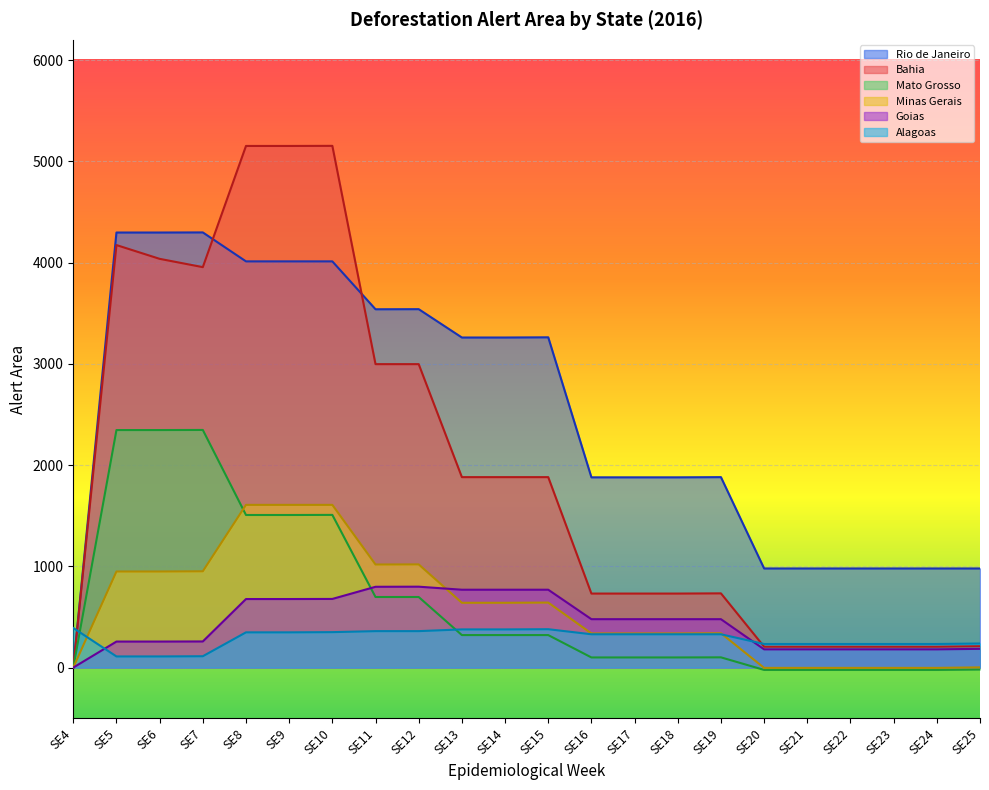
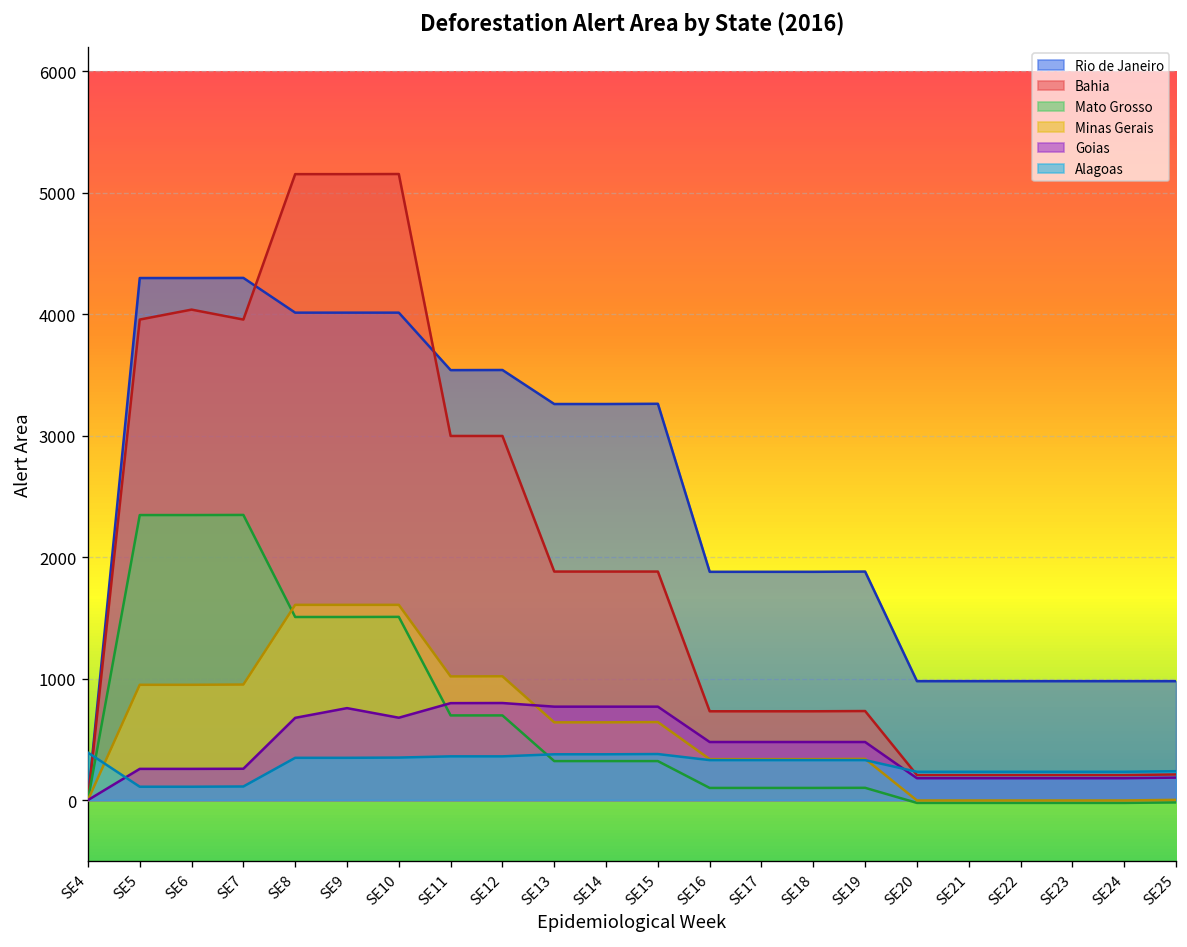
  {
    "Rio de Janeiro": {
      "SE5": 4300,
      "SE6": 4300,
      "SE7": 4300,
      "SE8": 4010,
      "SE9": 4010,
      "SE10": 4010,
      "SE11": 3540,
      "SE12": 3540,
      "SE13": 3260,
      "SE14": 3260,
      "SE15": 3260,
      "SE16": 1880,
      "SE17": 1880,
      "SE18": 1880,
      "SE19": 1880,
      "SE20": 980,
      "SE21": 980,
      "SE22": 980,
      "SE23": 980,
      "SE24": 980,
      "SE25": 980
    },
    "Bahia": {
-     "SE5": 4170,
+     "SE5": 3960,
      "SE6": 4040,
      "SE7": 3960,
      "SE8": 5150,
      "SE9": 5150,
      "SE10": 5150,
      "SE11": 3000,
      "SE12": 3000,
      "SE13": 1880,
      "SE14": 1880,
      "SE15": 1880,
      "SE16": 730,
      "SE17": 730,
      "SE18": 730,
      "SE19": 730,
      "SE20": 210,
      "SE21": 210,
      "SE22": 210,
      "SE23": 210,
      "SE24": 210,
      "SE25": 210
    },
    "Minas Gerais": {
      "SE5": 950,
      "SE6": 950,
      "SE7": 950,
      "SE8": 1610,
      "SE9": 1610,
      "SE10": 1610,
      "SE11": 1020,
      "SE12": 1020,
      "SE13": 640,
      "SE14": 640,
      "SE15": 640
    },
    "Goias": {
      "SE5": 260,
      "SE6": 260,
      "SE7": 260,
      "SE8": 680,
-     "SE9": 680,
+     "SE9": 760,
      "SE10": 680,
      "SE11": 800,
      "SE12": 800,
      "SE13": 770,
      "SE14": 770,
      "SE15": 770,
      "SE16": 480,
      "SE17": 480,
      "SE18": 480,
      "SE19": 480,
      "SE20": 180,
      "SE21": 180,
      "SE22": 180,
      "SE23": 180,
      "SE24": 180,
      "SE25": 190
    },
    "Alagoas": {
      "SE4": 390,
      "SE5": 110,
      "SE6": 110,
      "SE7": 110,
      "SE8": 350,
      "SE9": 350,
      "SE10": 350,
      "SE11": 360,
      "SE12": 360,
      "SE13": 380,
      "SE14": 380,
      "SE15": 380,
      "SE20": 230,
      "SE21": 230,
      "SE22": 230,
      "SE23": 230,
      "SE24": 230,
      "SE25": 240
    }
  }
